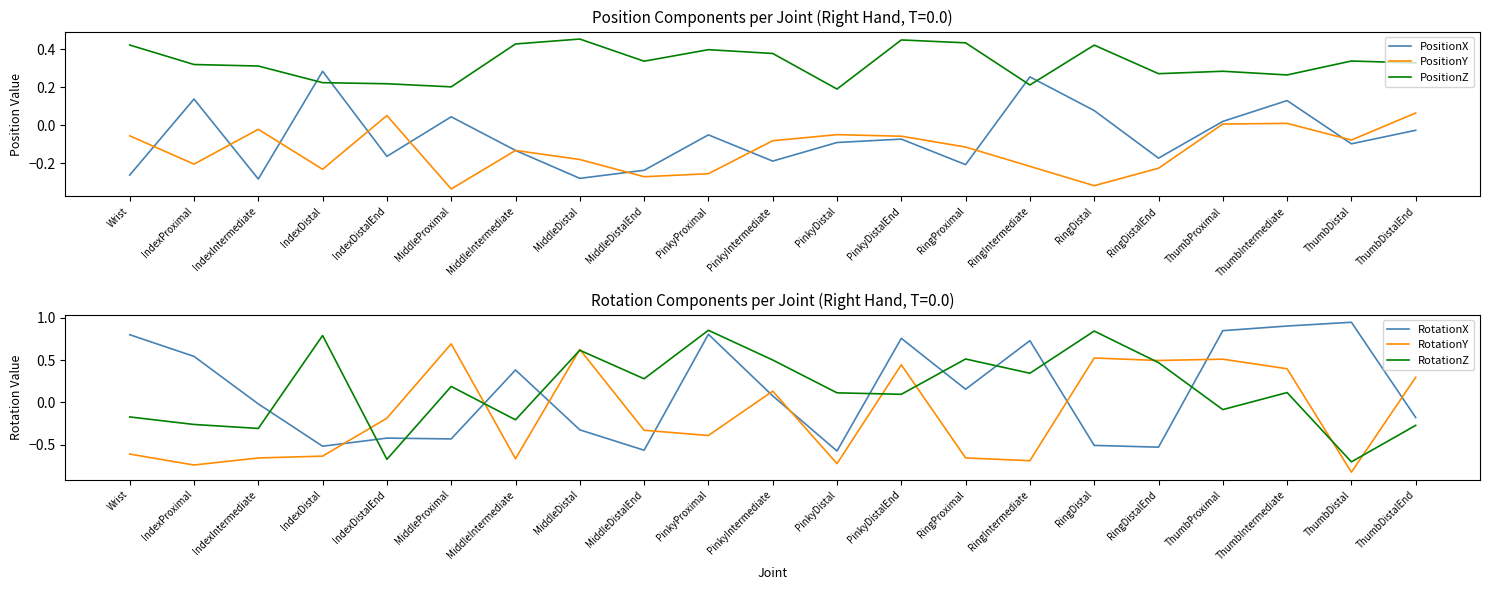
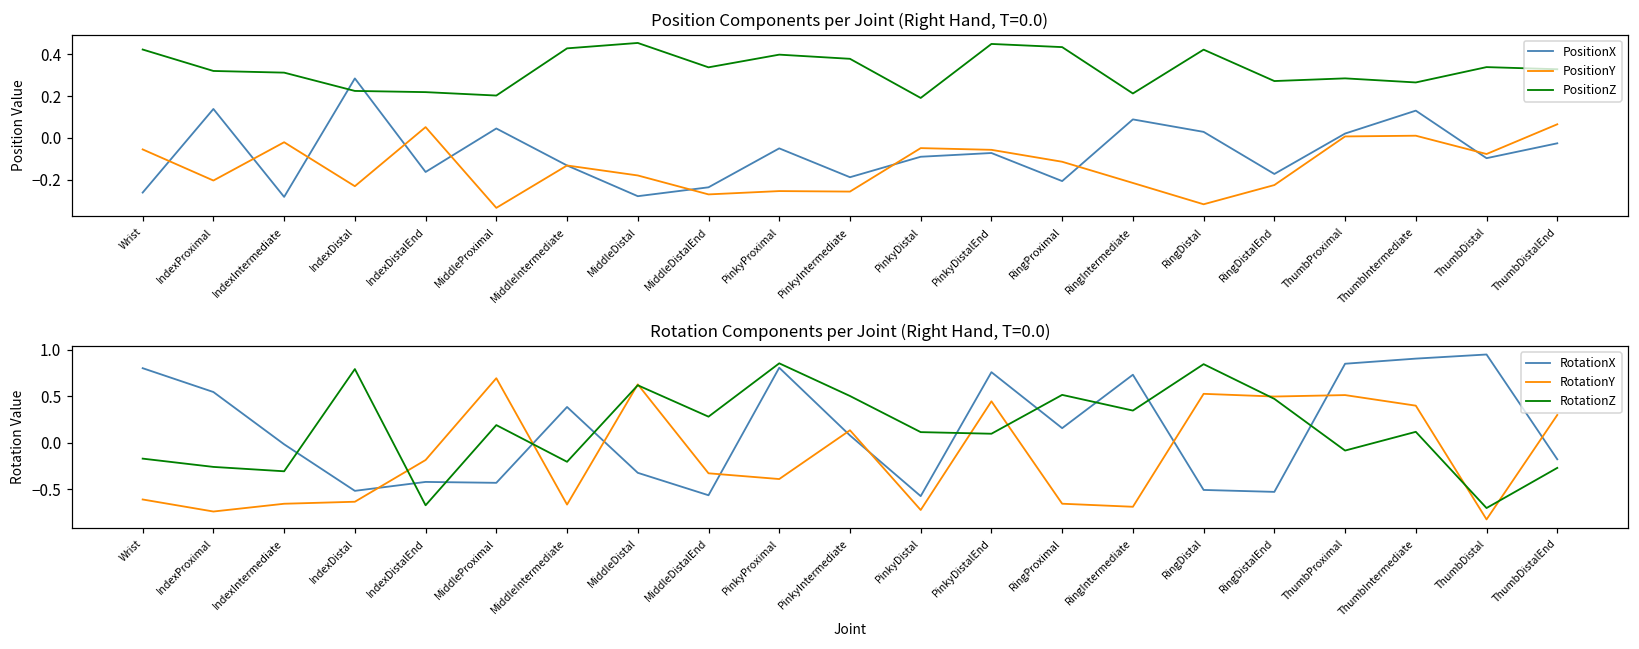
  {
    "Position Components per Joint (Right Hand, T=0.0)": {
      "PositionX": {
        "Wrist": -0.26,
        "IndexProximal": 0.14,
        "IndexIntermediate": -0.28,
        "IndexDistal": 0.29,
        "IndexDistalEnd": -0.16,
        "MiddleProximal": 0.05,
        "MiddleDistal": -0.28,
        "MiddleDistalEnd": -0.24,
        "PinkyProximal": -0.05,
        "PinkyIntermediate": -0.19,
        "PinkyDistal": -0.09,
        "PinkyDistalEnd": -0.07,
        "RingProximal": -0.21,
-       "RingIntermediate": 0.26,
-       "RingDistal": 0.08,
+       "RingIntermediate": 0.09,
+       "RingDistal": 0.03,
        "RingDistalEnd": -0.17,
        "ThumbProximal": 0.02,
        "ThumbIntermediate": 0.13,
        "ThumbDistal": -0.10,
        "ThumbDistalEnd": -0.03
      },
      "PositionY": {
        "Wrist": -0.05,
        "IndexProximal": -0.20,
        "IndexIntermediate": -0.02,
        "IndexDistal": -0.23,
        "IndexDistalEnd": 0.05,
        "MiddleProximal": -0.33,
        "MiddleDistal": -0.18,
        "MiddleDistalEnd": -0.27,
        "PinkyProximal": -0.25,
-       "PinkyIntermediate": -0.08,
+       "PinkyIntermediate": -0.26,
        "PinkyDistal": -0.05,
        "PinkyDistalEnd": -0.06,
        "RingProximal": -0.11,
        "RingIntermediate": -0.22,
        "RingDistal": -0.32,
        "RingDistalEnd": -0.23,
        "ThumbProximal": 0.01,
        "ThumbIntermediate": 0.01,
        "ThumbDistal": -0.08,
        "ThumbDistalEnd": 0.07
      },
      "PositionZ": {
        "Wrist": 0.42,
        "IndexProximal": 0.32,
        "IndexIntermediate": 0.31,
        "IndexDistal": 0.23,
        "IndexDistalEnd": 0.22,
        "MiddleProximal": 0.20,
        "MiddleIntermediate": 0.43,
        "MiddleDistal": 0.46,
        "MiddleDistalEnd": 0.34,
        "PinkyProximal": 0.40,
        "PinkyIntermediate": 0.38,
        "PinkyDistal": 0.19,
        "PinkyDistalEnd": 0.45,
        "RingProximal": 0.44,
        "RingIntermediate": 0.21,
        "RingDistal": 0.42,
        "RingDistalEnd": 0.27,
        "ThumbProximal": 0.29,
        "ThumbIntermediate": 0.27,
        "ThumbDistal": 0.34
      }
    },
    "Rotation Components per Joint (Right Hand, T=0.0)": {
      "RotationX": {
        "Wrist": 0.8,
        "IndexProximal": 0.5,
        "IndexIntermediate": 0.0,
        "IndexDistal": -0.5,
        "IndexDistalEnd": -0.4,
        "MiddleProximal": -0.4,
        "MiddleIntermediate": 0.4,
        "MiddleDistal": -0.3,
        "MiddleDistalEnd": -0.6,
        "PinkyProximal": 0.8,
        "PinkyIntermediate": 0.1,
        "PinkyDistal": -0.6,
        "PinkyDistalEnd": 0.8,
        "RingProximal": 0.2,
        "RingIntermediate": 0.7,
        "RingDistal": -0.5,
        "RingDistalEnd": -0.5,
        "ThumbProximal": 0.8,
        "ThumbIntermediate": 0.9,
        "ThumbDistal": 0.9,
        "ThumbDistalEnd": -0.2
      },
      "RotationY": {
        "Wrist": -0.6,
        "IndexProximal": -0.7,
        "IndexIntermediate": -0.7,
        "IndexDistal": -0.6,
        "IndexDistalEnd": -0.2,
        "MiddleProximal": 0.7,
        "MiddleIntermediate": -0.7,
        "MiddleDistalEnd": -0.3,
        "PinkyProximal": -0.4,
        "PinkyIntermediate": 0.1,
        "PinkyDistal": -0.7,
        "PinkyDistalEnd": 0.4,
        "RingProximal": -0.7,
        "RingIntermediate": -0.7,
        "RingDistal": 0.5,
        "ThumbProximal": 0.5,
        "ThumbIntermediate": 0.4,
        "ThumbDistal": -0.8,
        "ThumbDistalEnd": 0.3
      },
      "RotationZ": {
        "Wrist": -0.2,
        "IndexProximal": -0.3,
        "IndexIntermediate": -0.3,
        "IndexDistal": 0.8,
        "IndexDistalEnd": -0.7,
        "MiddleProximal": 0.2,
        "MiddleIntermediate": -0.2,
        "MiddleDistalEnd": 0.3,
        "PinkyProximal": 0.9,
        "PinkyIntermediate": 0.5,
        "PinkyDistal": 0.1,
        "PinkyDistalEnd": 0.1,
        "RingProximal": 0.5,
        "RingIntermediate": 0.3,
        "RingDistal": 0.8,
        "ThumbProximal": -0.1,
        "ThumbIntermediate": 0.1,
        "ThumbDistal": -0.7,
        "ThumbDistalEnd": -0.3
      }
    }
  }
